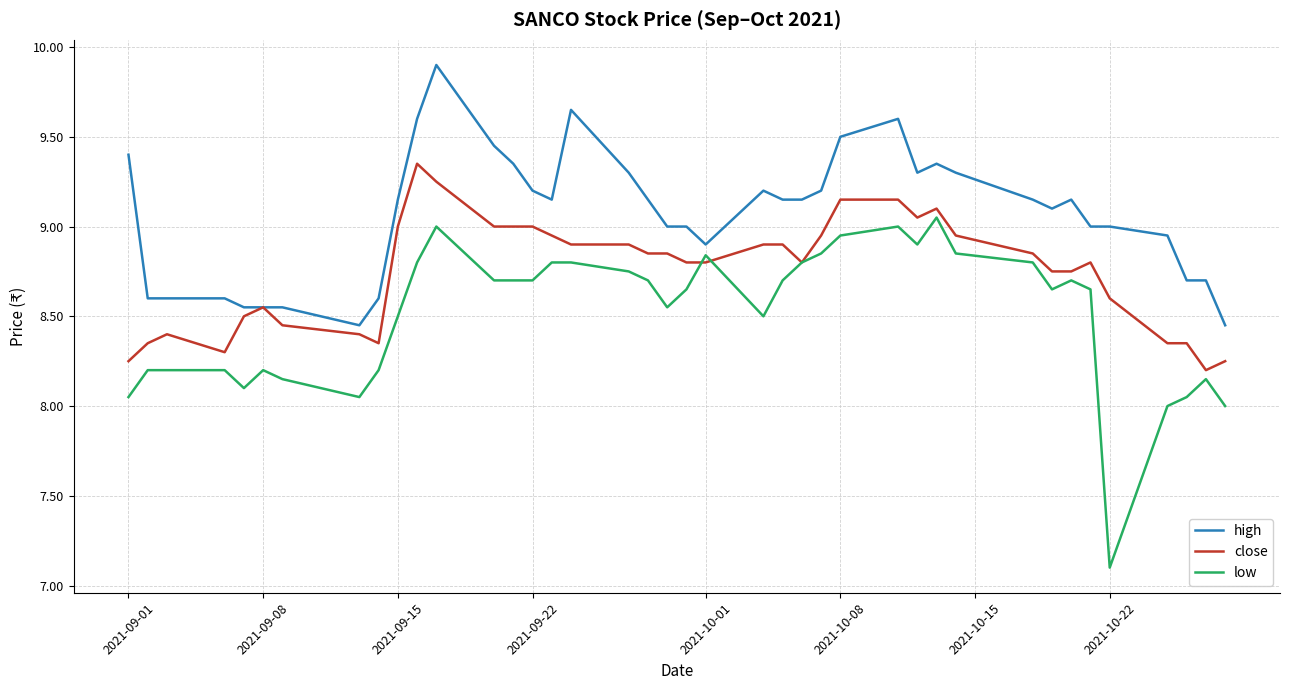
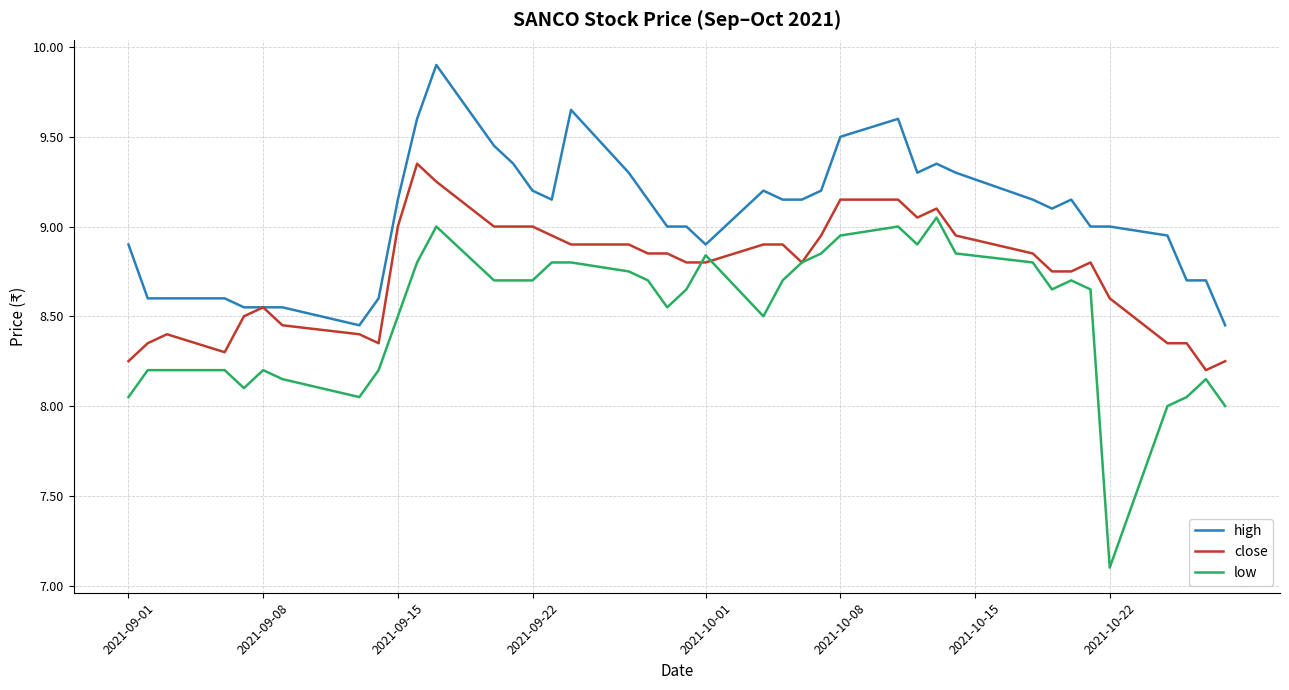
  {
    "high": {
-     "2021-09-01": 9.4,
+     "2021-09-01": 8.9,
      "2021-09-15": 9.15,
      "2021-09-22": 9.2,
      "2021-10-01": 8.9,
      "2021-10-08": 9.5,
      "2021-10-22": 9.0
    },
    "close": {
      "2021-09-01": 8.25,
      "2021-09-15": 9.0,
      "2021-09-22": 9.0,
      "2021-10-01": 8.8,
      "2021-10-08": 9.15,
      "2021-10-22": 8.6
    },
    "low": {
      "2021-09-01": 8.05,
      "2021-09-08": 8.2,
      "2021-09-15": 8.5,
      "2021-09-22": 8.7,
      "2021-10-01": 8.84,
      "2021-10-08": 8.95,
      "2021-10-22": 7.1
    }
  }
